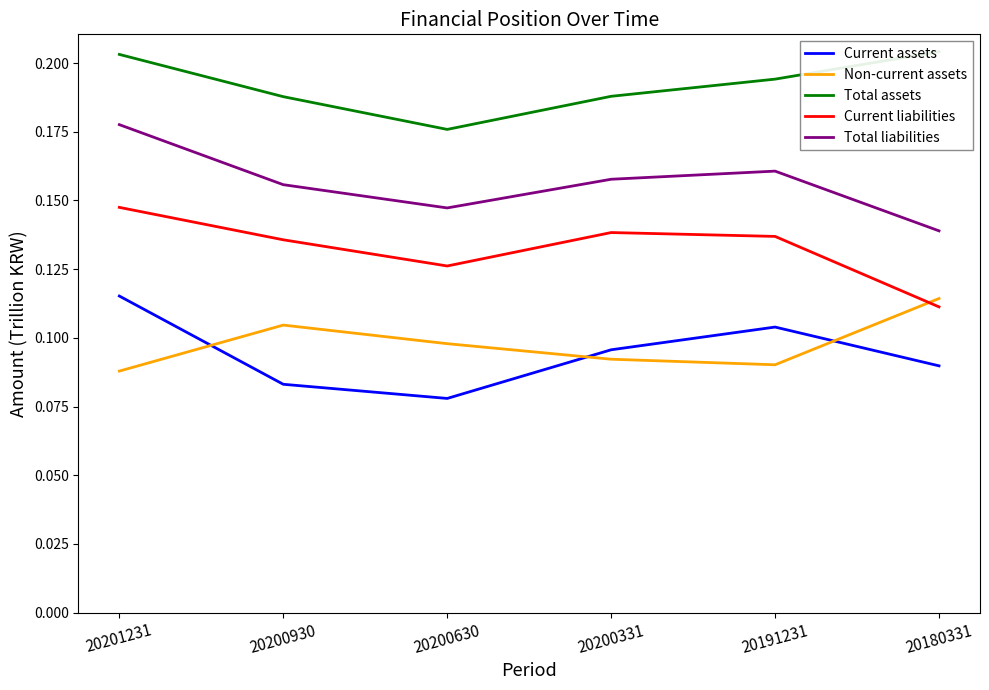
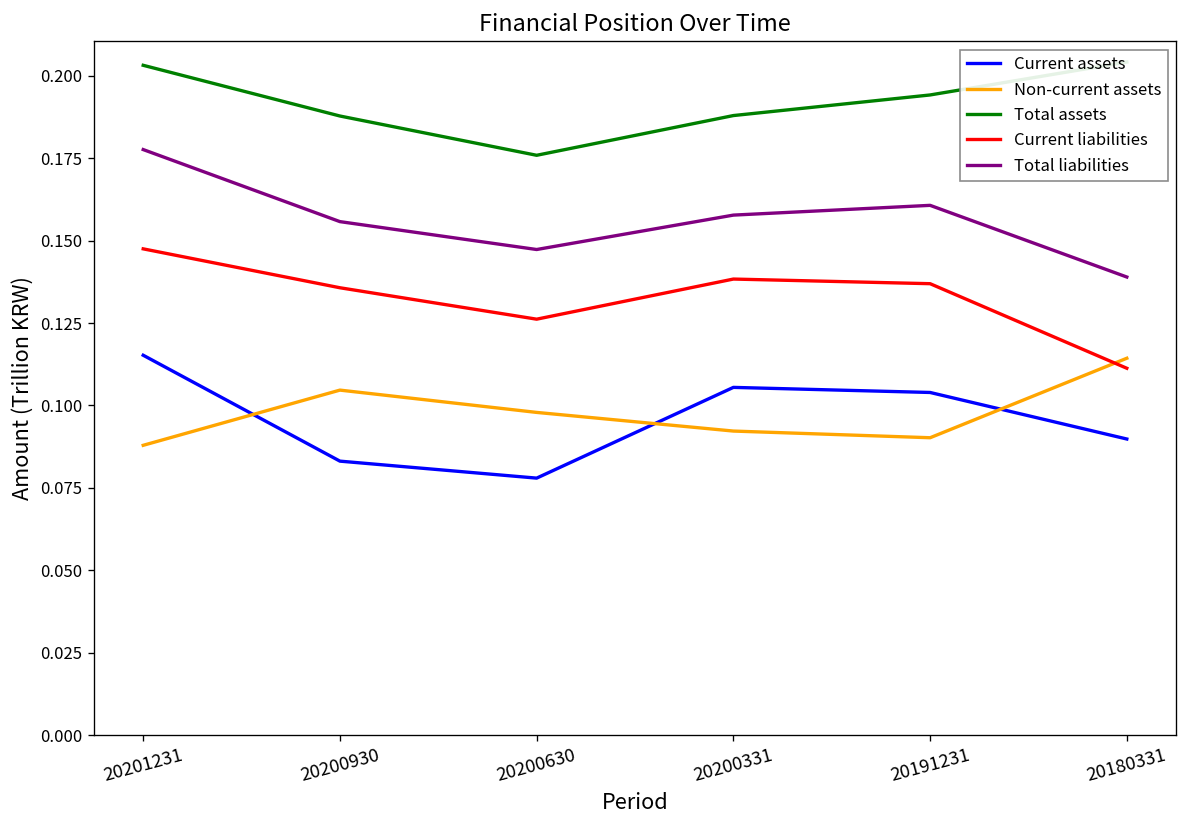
  {
    "Current assets": {
      "20201231": 0.115,
      "20200930": 0.083,
      "20200630": 0.078,
-     "20200331": 0.096,
+     "20200331": 0.105,
      "20191231": 0.104,
      "20180331": 0.090
    },
    "Non-current assets": {
      "20201231": 0.088,
      "20200930": 0.105,
      "20200630": 0.098,
      "20200331": 0.092,
      "20191231": 0.090,
      "20180331": 0.114
    },
    "Total assets": {
      "20201231": 0.203,
      "20200930": 0.188,
      "20200630": 0.176,
      "20200331": 0.188,
      "20191231": 0.194
    },
    "Current liabilities": {
      "20201231": 0.147,
      "20200930": 0.136,
      "20200630": 0.126,
      "20200331": 0.138,
      "20191231": 0.137,
      "20180331": 0.111
    },
    "Total liabilities": {
      "20201231": 0.178,
      "20200930": 0.156,
      "20200630": 0.147,
      "20200331": 0.158,
      "20191231": 0.161,
      "20180331": 0.139
    }
  }
